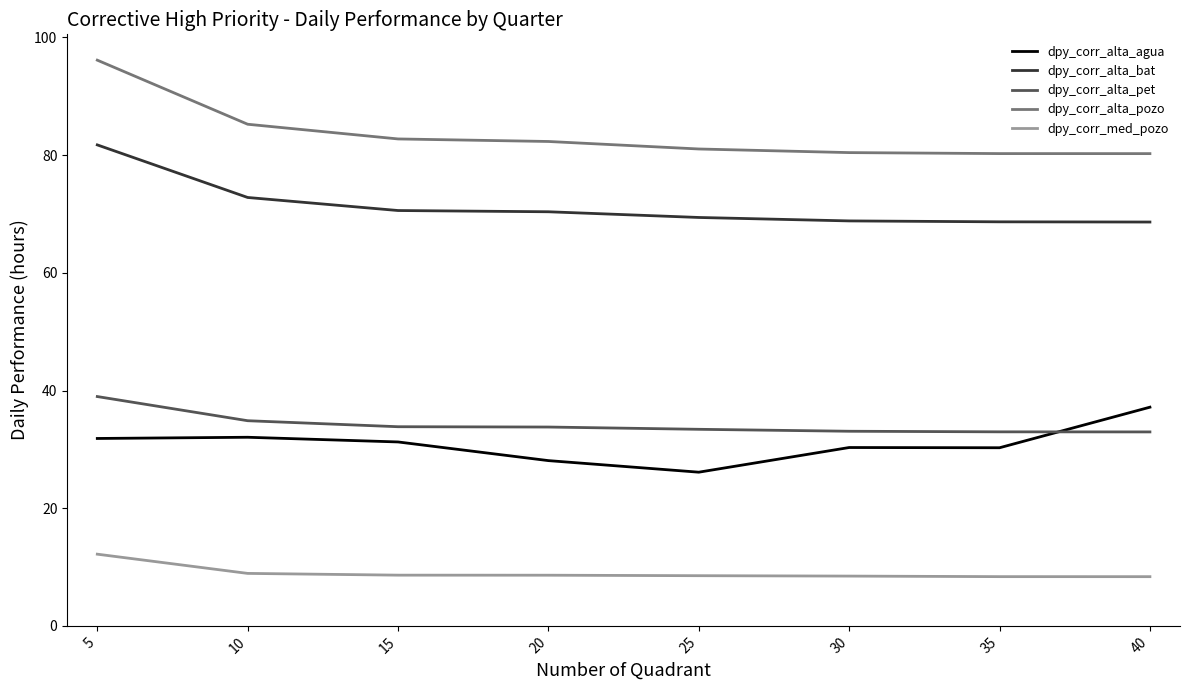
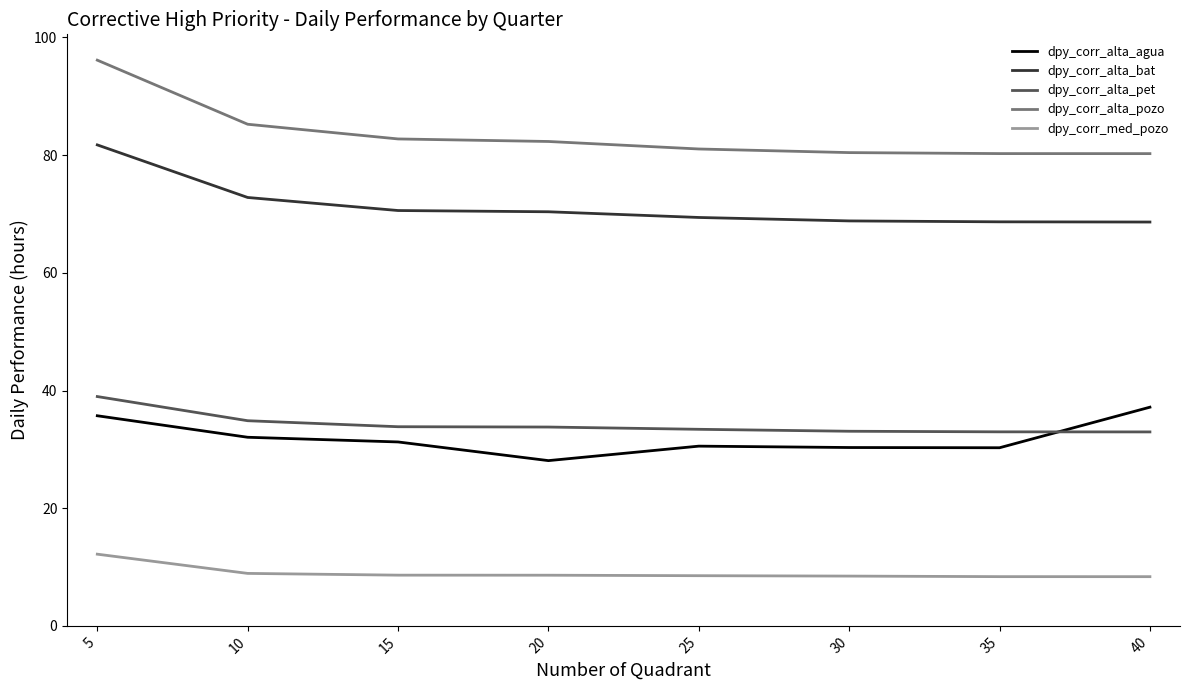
  {
    "dpy_corr_alta_agua": {
-     "5": 32,
+     "5": 36,
      "10": 32,
      "15": 31,
      "20": 28,
-     "25": 26,
+     "25": 31,
      "30": 30,
      "35": 30,
      "40": 37
    }
  }
